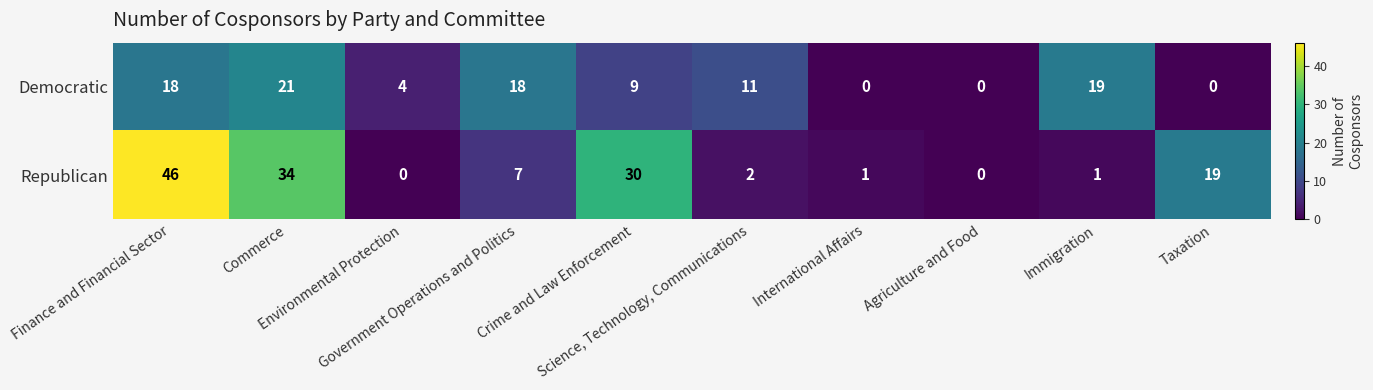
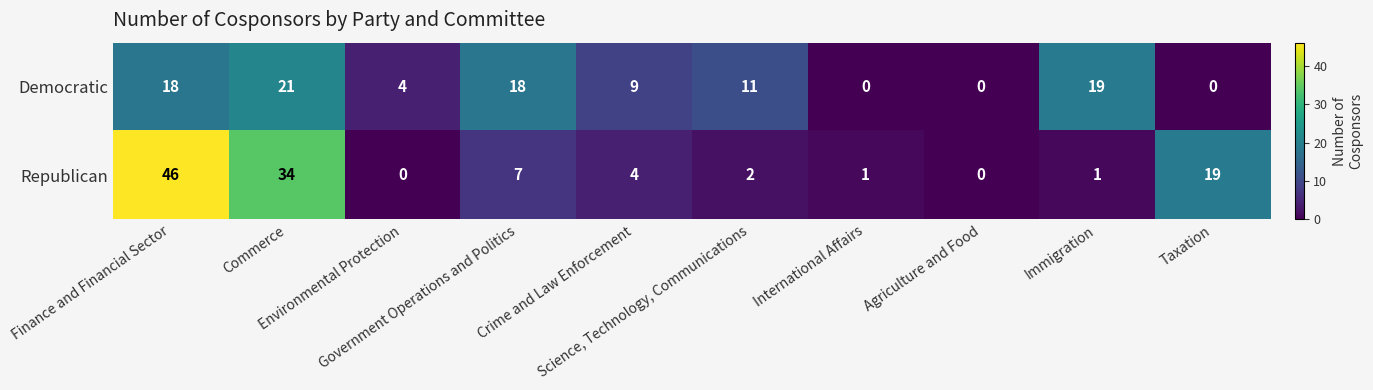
  {
    "Democratic": {
      "Finance and Financial Sector": 18,
      "Commerce": 21,
      "Environmental Protection": 4,
      "Government Operations and Politics": 18,
      "Crime and Law Enforcement": 9,
      "Science, Technology, Communications": 11,
      "International Affairs": 0,
      "Agriculture and Food": 0,
      "Immigration": 19,
      "Taxation": 0
    },
    "Republican": {
      "Finance and Financial Sector": 46,
      "Commerce": 34,
      "Environmental Protection": 0,
      "Government Operations and Politics": 7,
-     "Crime and Law Enforcement": 30,
+     "Crime and Law Enforcement": 4,
      "Science, Technology, Communications": 2,
      "International Affairs": 1,
      "Agriculture and Food": 0,
      "Immigration": 1,
      "Taxation": 19
    }
  }
